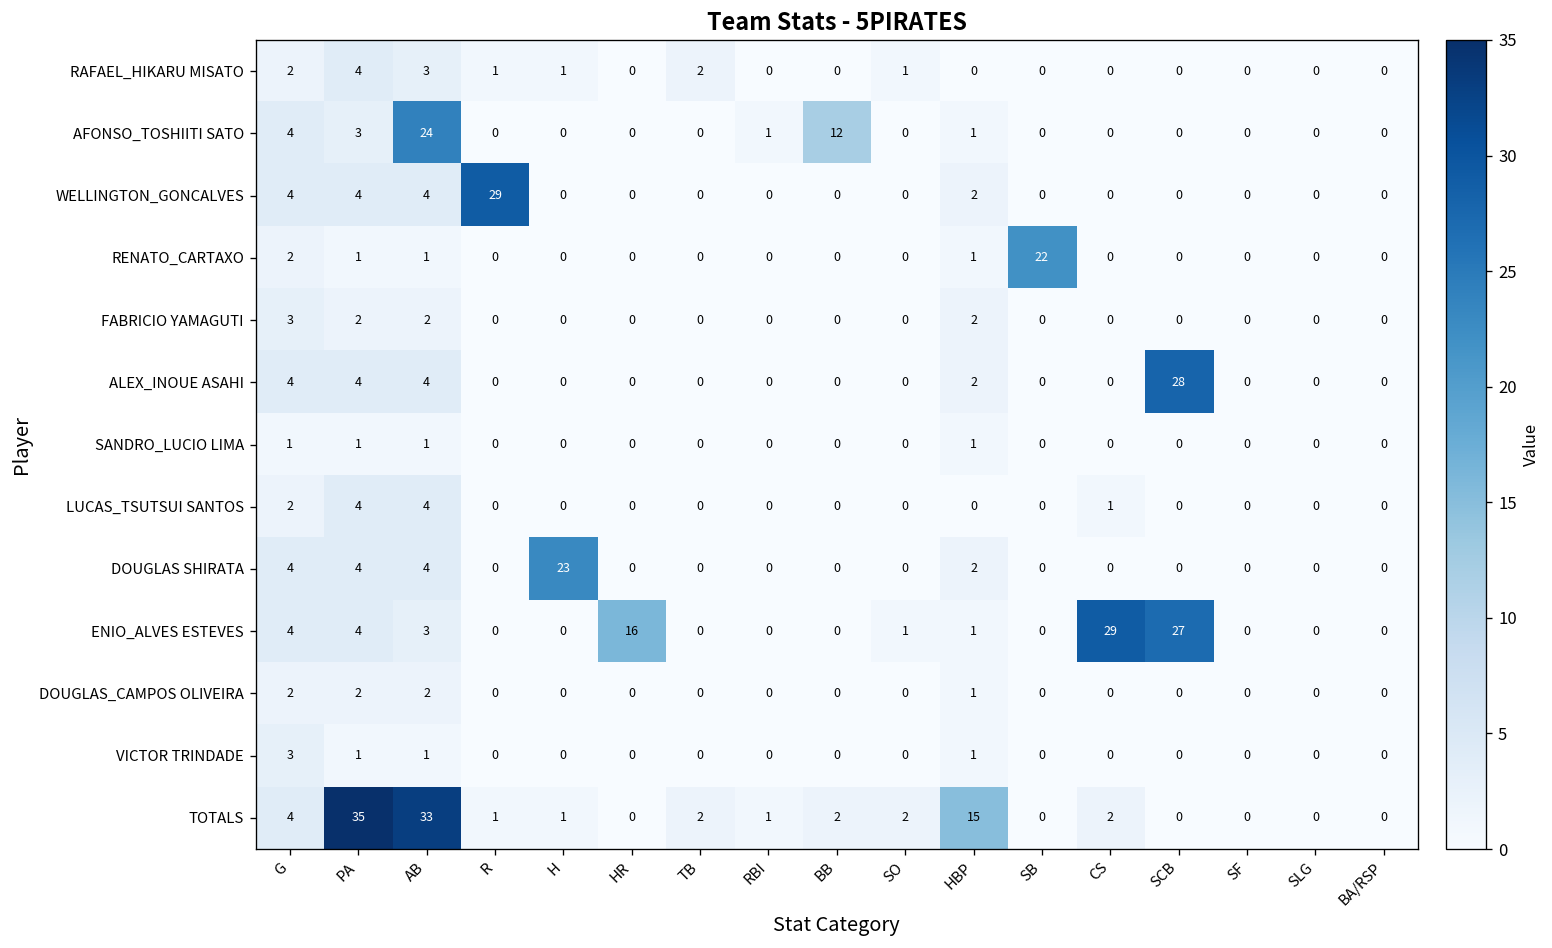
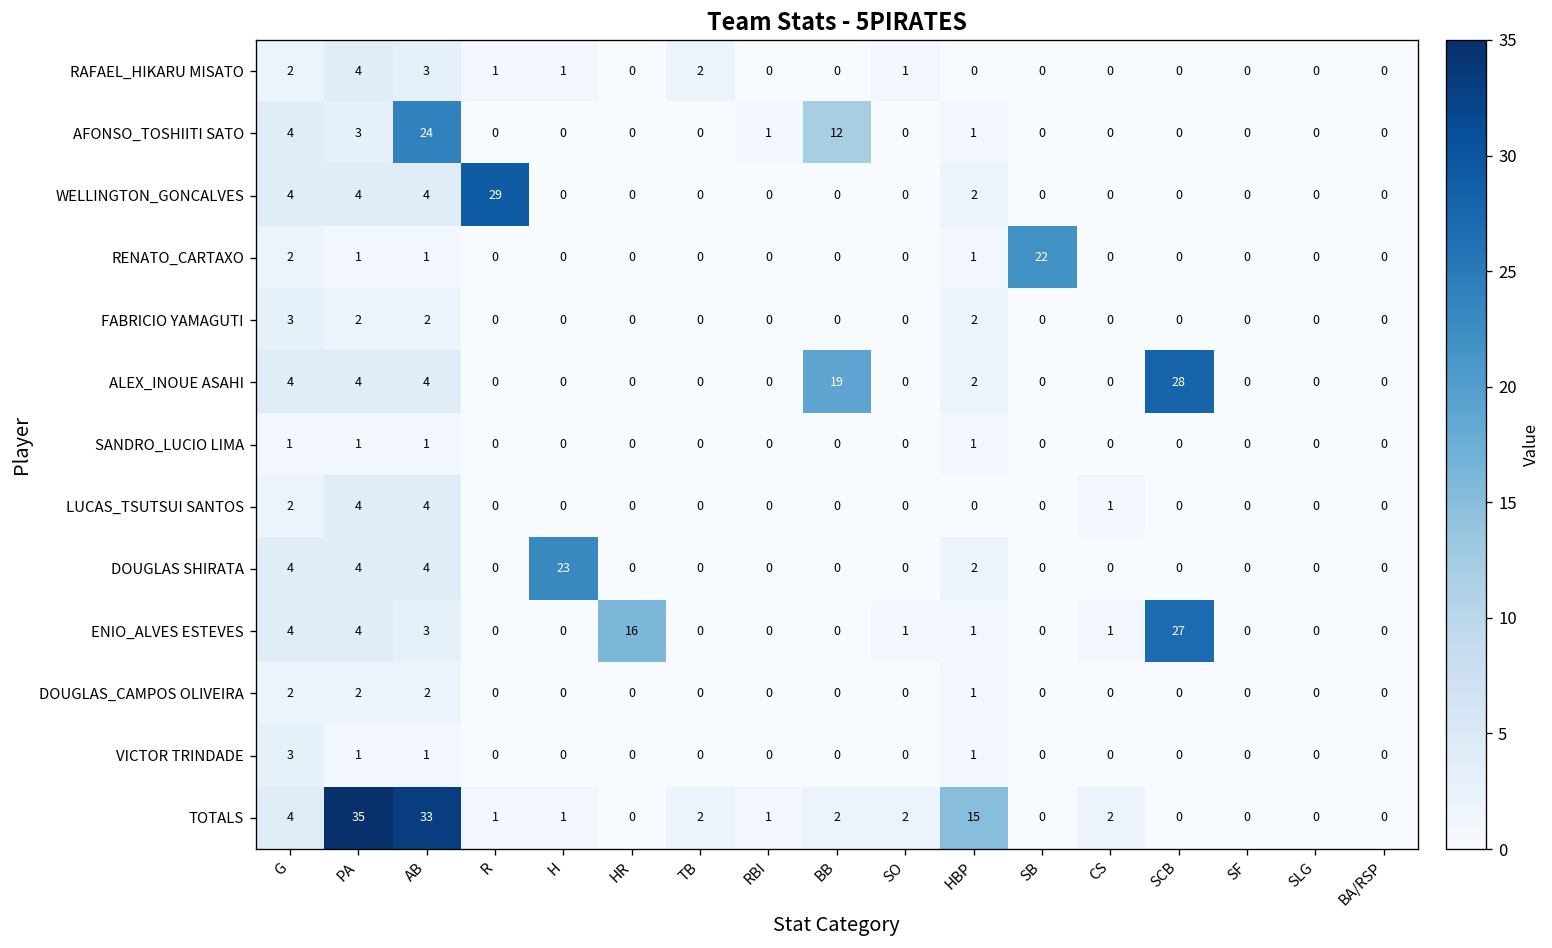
  {
    "ALEX_INOUE ASAHI": {
      "G": 4,
      "PA": 4,
      "AB": 4,
      "R": 0,
      "H": 0,
      "HR": 0,
      "TB": 0,
      "RBI": 0,
-     "BB": 0,
+     "BB": 19,
      "SO": 0,
      "HBP": 2,
      "SB": 0,
      "CS": 0,
      "SCB": 28,
      "SF": 0,
      "SLG": 0,
      "BA/RSP": 0
    },
    "ENIO_ALVES ESTEVES": {
      "G": 4,
      "PA": 4,
      "AB": 3,
      "R": 0,
      "H": 0,
      "HR": 16,
      "TB": 0,
      "RBI": 0,
      "BB": 0,
      "SO": 1,
      "HBP": 1,
      "SB": 0,
-     "CS": 29,
+     "CS": 1,
      "SCB": 27,
      "SF": 0,
      "SLG": 0,
      "BA/RSP": 0
    }
  }
